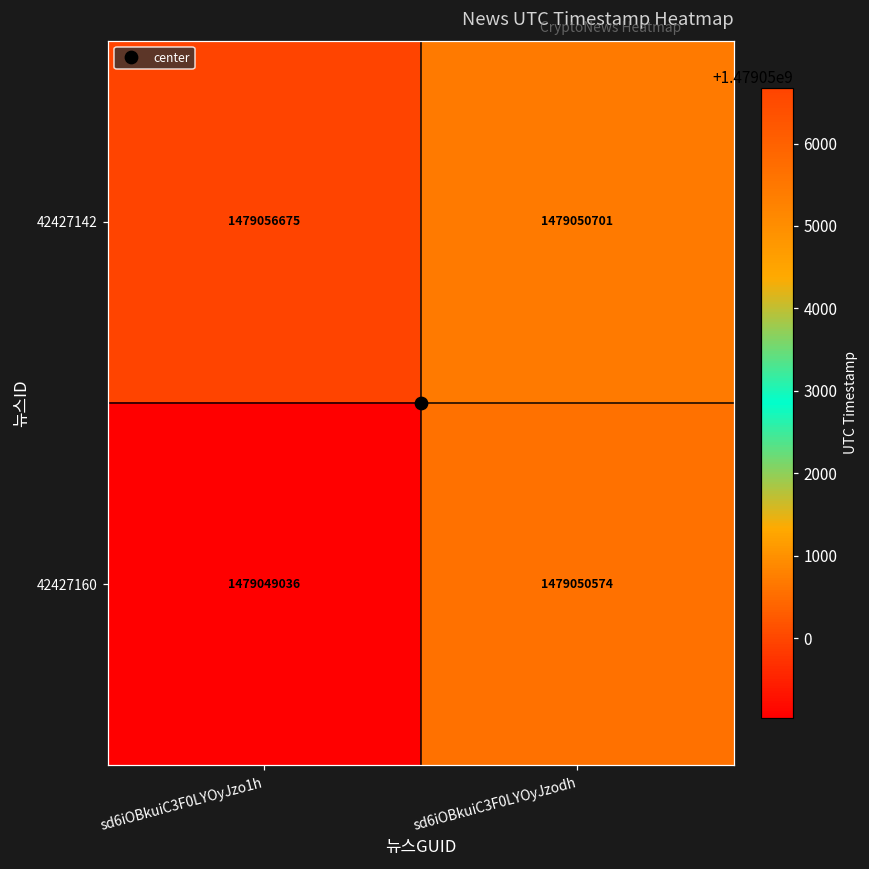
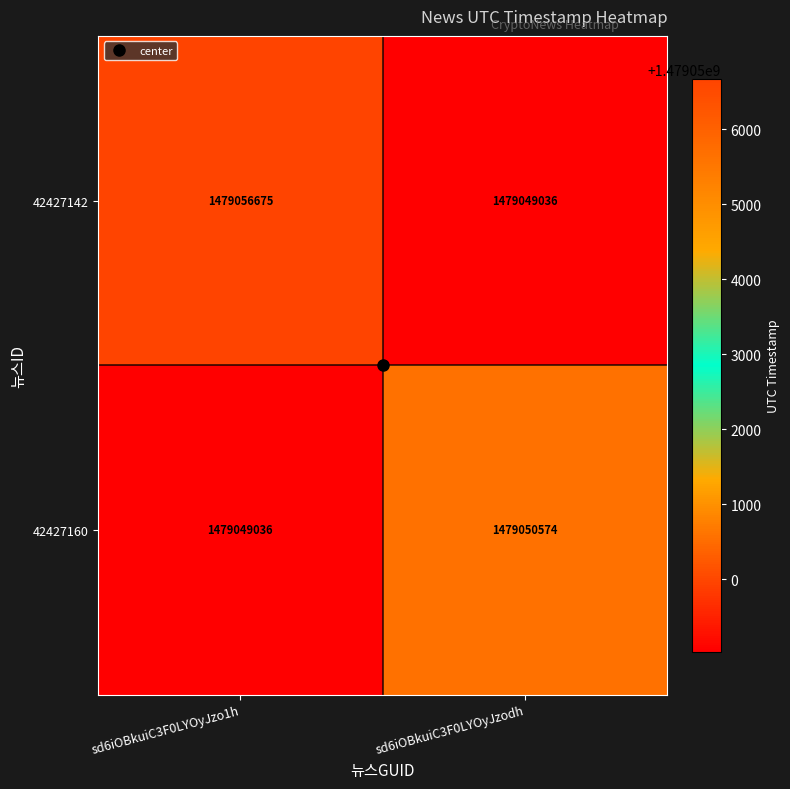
  {
    "42427142": {
      "sd6iOBkuiC3F0LYOyJzo1h": 1479056675,
-     "sd6iOBkuiC3F0LYOyJzodh": 1479050701
+     "sd6iOBkuiC3F0LYOyJzodh": 1479049036
    },
    "42427160": {
      "sd6iOBkuiC3F0LYOyJzo1h": 1479049036,
      "sd6iOBkuiC3F0LYOyJzodh": 1479050574
    }
  }
